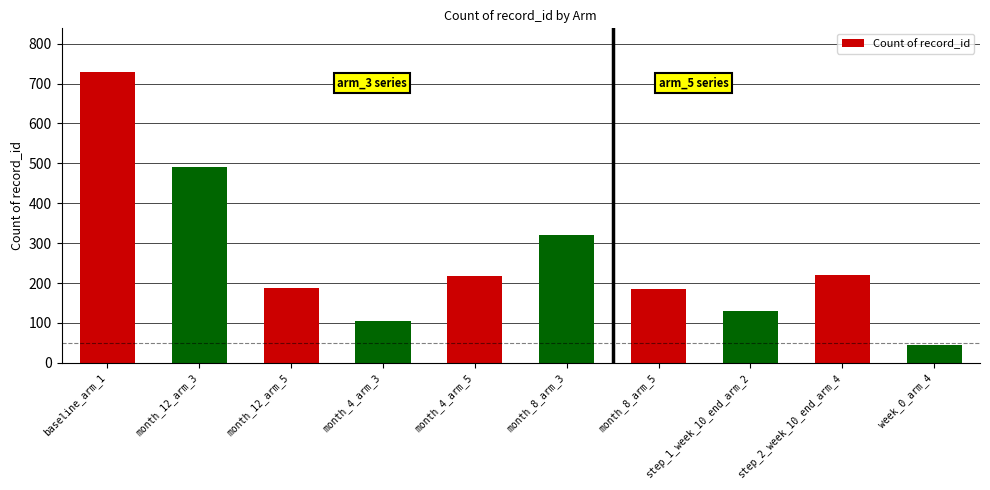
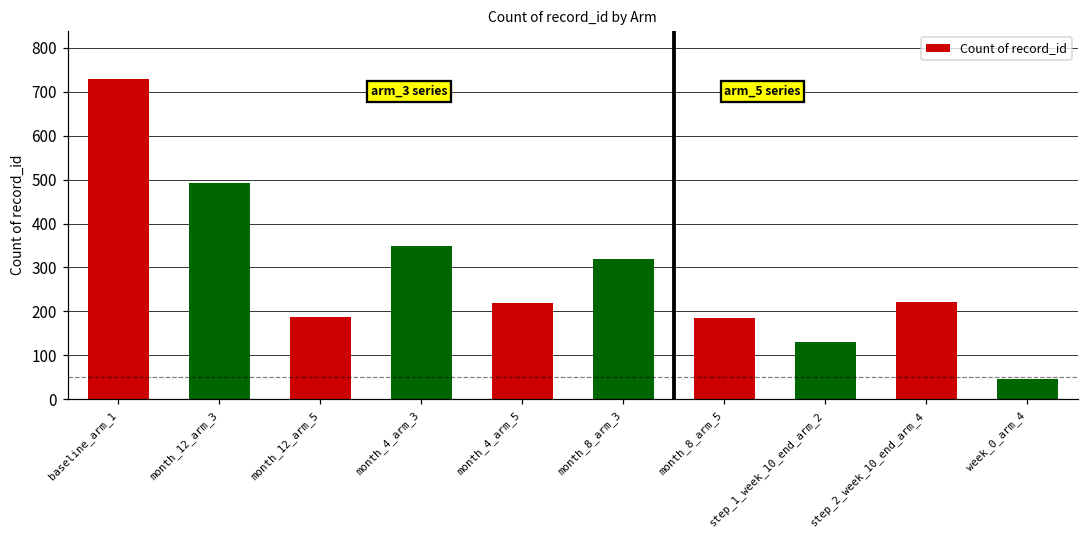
  {
    "baseline_arm_1": 730,
    "month_12_arm_3": 490,
    "month_12_arm_5": 190,
-   "month_4_arm_3": 110,
+   "month_4_arm_3": 350,
    "month_4_arm_5": 220,
    "month_8_arm_3": 320,
    "month_8_arm_5": 180,
    "step_1_week_10_end_arm_2": 130,
    "step_2_week_10_end_arm_4": 220,
    "week_0_arm_4": 50
  }
